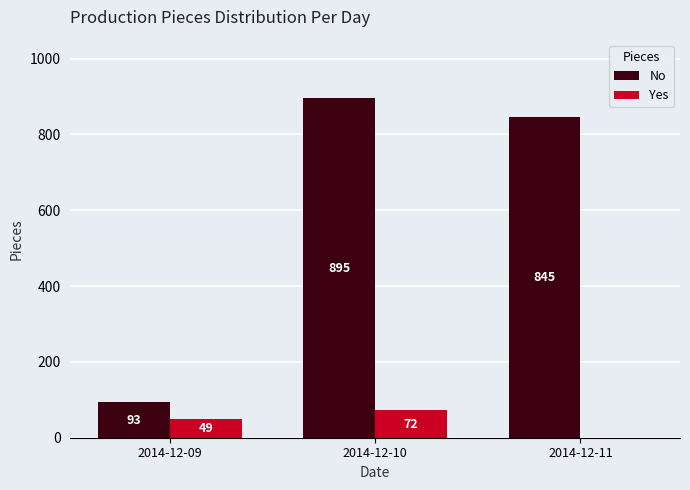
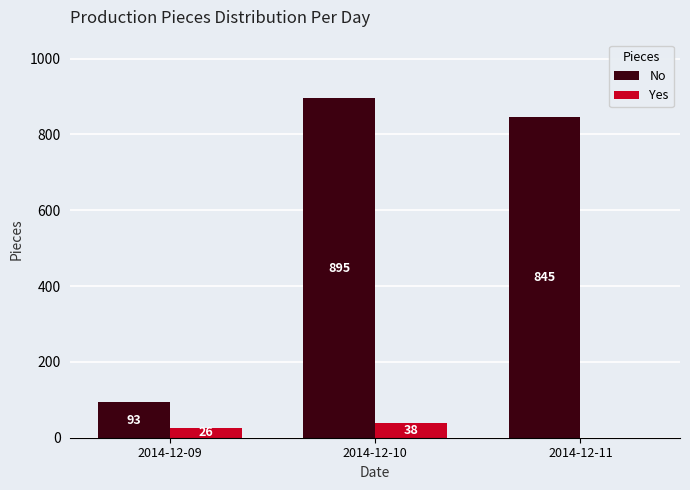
  {
    "No": {
      "2014-12-09": 93,
      "2014-12-10": 895,
      "2014-12-11": 845
    },
    "Yes": {
-     "2014-12-09": 49,
-     "2014-12-10": 72
+     "2014-12-09": 26,
+     "2014-12-10": 38
    }
  }
